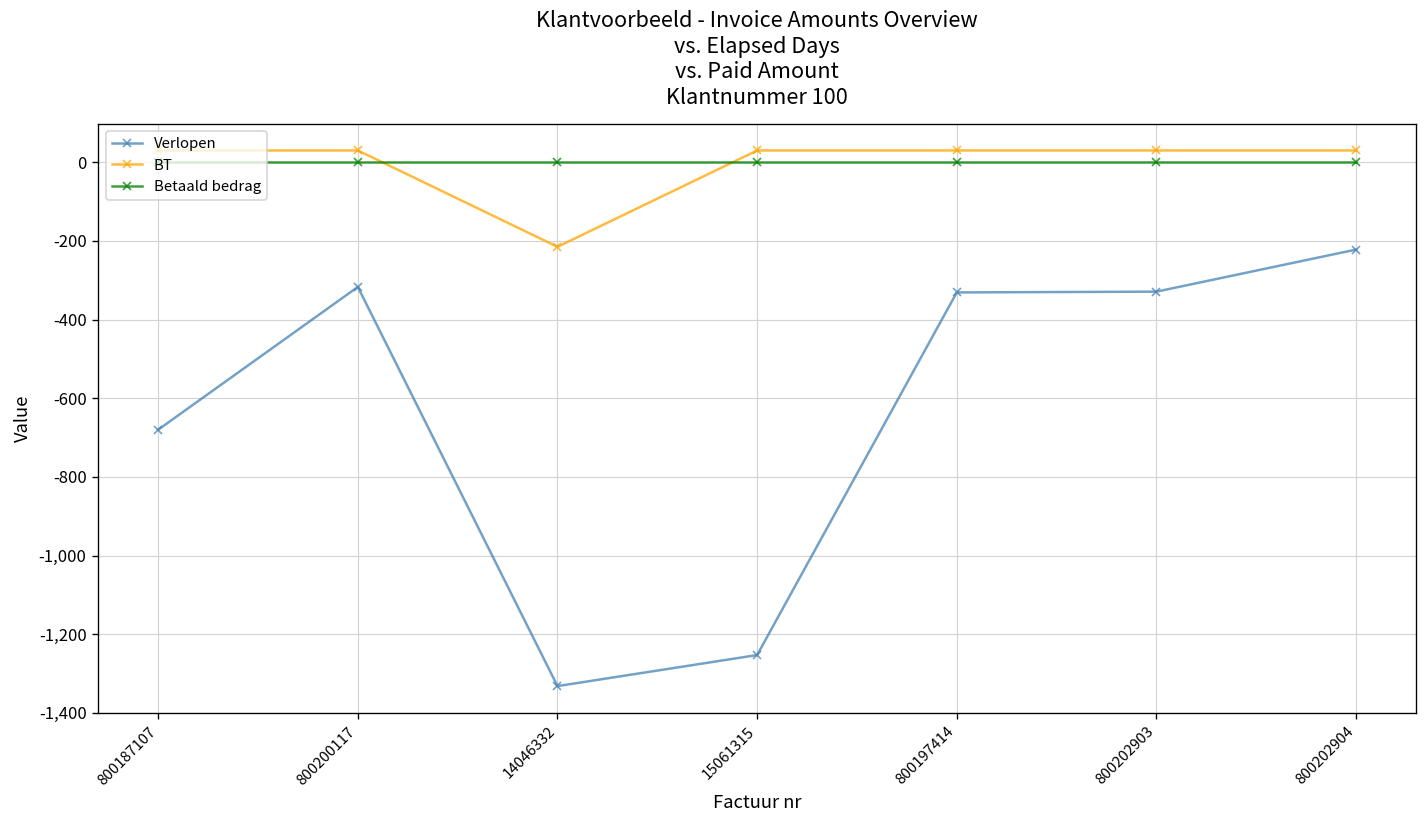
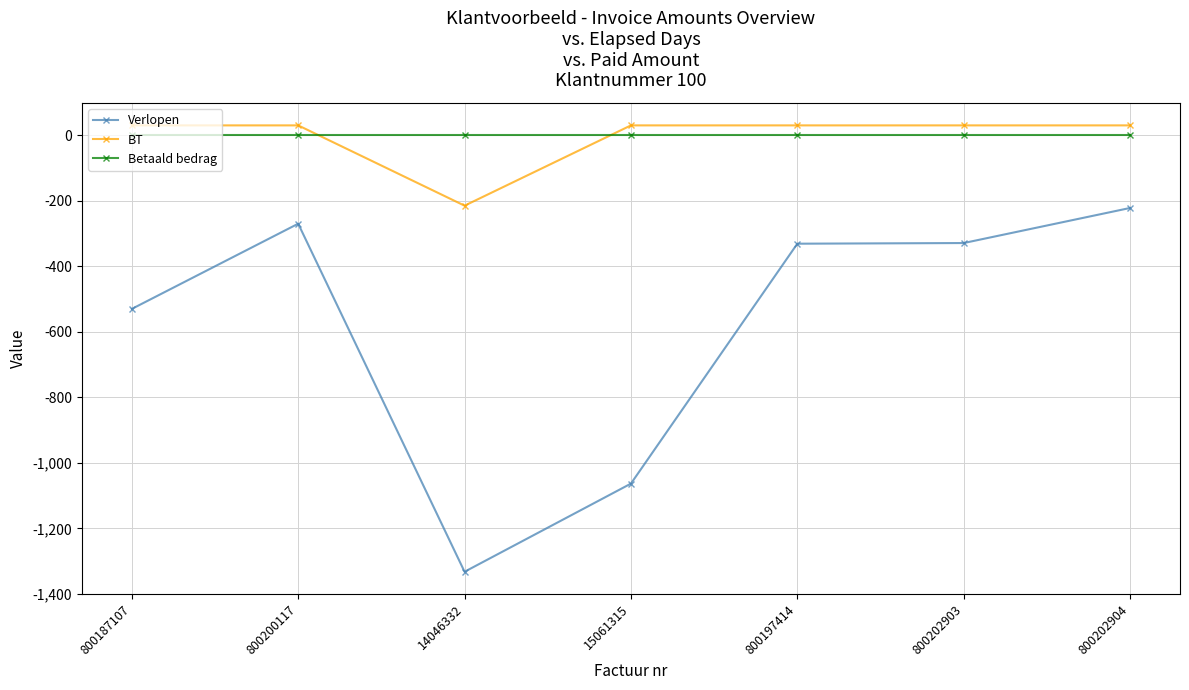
  {
    "Verlopen": {
-     "800187107": "-680",
-     "800200117": "-320",
+     "800187107": "-530",
+     "800200117": "-270",
      "14046332": "-1,330",
-     "15061315": "-1,250",
+     "15061315": "-1,060",
      "800197414": "-330",
      "800202903": "-330",
      "800202904": "-220"
    },
    "BT": {
      "800200117": "30",
      "14046332": "-220",
      "15061315": "30",
      "800197414": "30",
      "800202903": "30",
      "800202904": "30"
    },
    "Betaald bedrag": {
      "800200117": "0",
      "14046332": "0",
      "15061315": "0",
      "800197414": "0",
      "800202903": "0",
      "800202904": "0"
    }
  }
